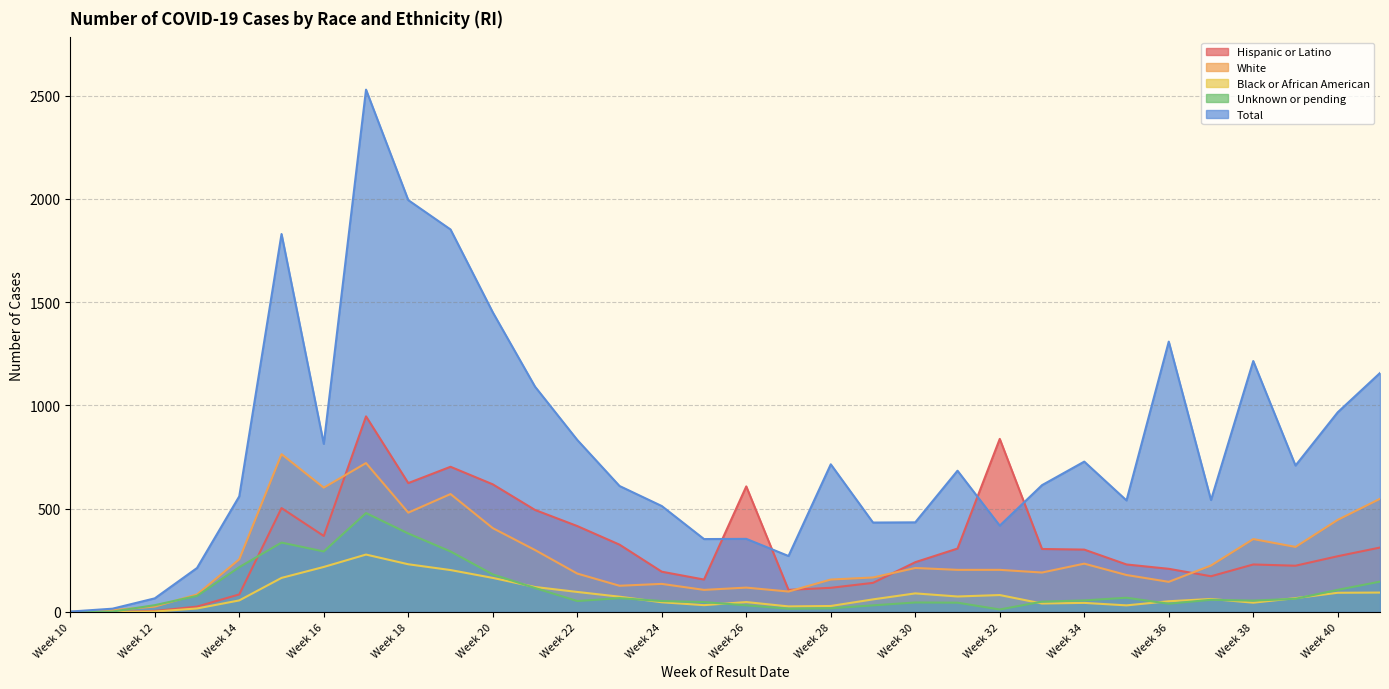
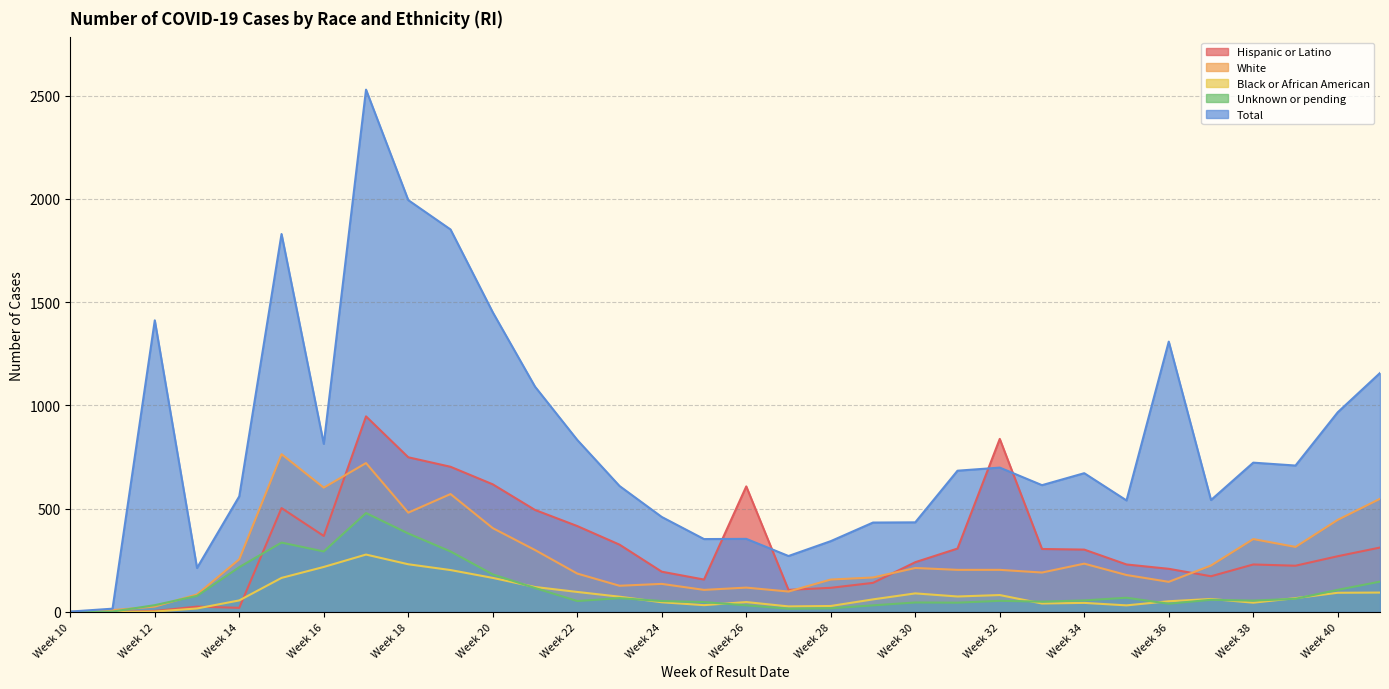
  {
    "Hispanic or Latino": {
-     "Week 14": 90,
+     "Week 14": 20,
      "Week 16": 370,
-     "Week 18": 620,
+     "Week 18": 750,
      "Week 20": 620,
      "Week 22": 420,
      "Week 24": 200,
      "Week 26": 610,
      "Week 28": 120,
      "Week 30": 240,
      "Week 32": 840,
      "Week 34": 300,
      "Week 36": 210,
      "Week 38": 230,
      "Week 40": 270
    },
    "Unknown or pending": {
      "Week 14": 220,
      "Week 16": 290,
      "Week 18": 380,
      "Week 20": 180,
      "Week 22": 50,
      "Week 26": 30,
      "Week 30": 50,
-     "Week 32": 10,
+     "Week 32": 50,
      "Week 40": 110
    },
    "Total": {
-     "Week 12": 70,
+     "Week 12": 1410,
      "Week 14": 560,
      "Week 16": 810,
      "Week 18": 1990,
      "Week 20": 1450,
      "Week 22": 830,
-     "Week 24": 510,
+     "Week 24": 460,
      "Week 26": 350,
-     "Week 28": 720,
+     "Week 28": 340,
      "Week 30": 430,
-     "Week 32": 420,
-     "Week 34": 730,
+     "Week 32": 700,
+     "Week 34": 670,
      "Week 36": 1310,
-     "Week 38": 1220,
+     "Week 38": 720,
      "Week 40": 970
    }
  }
